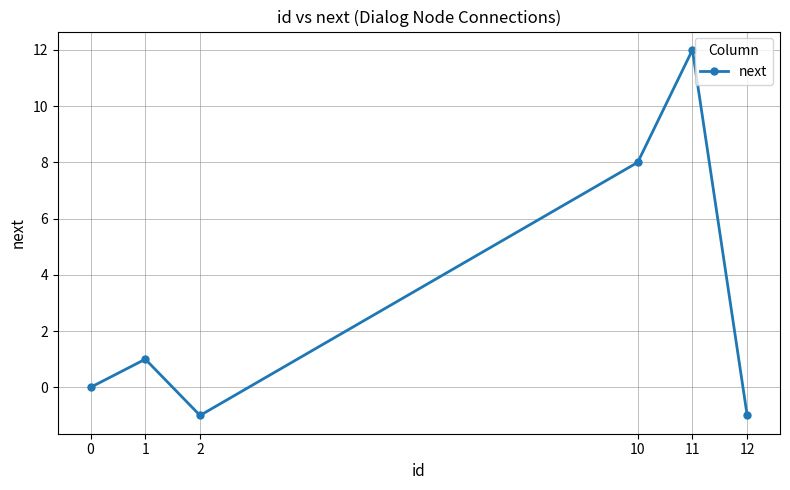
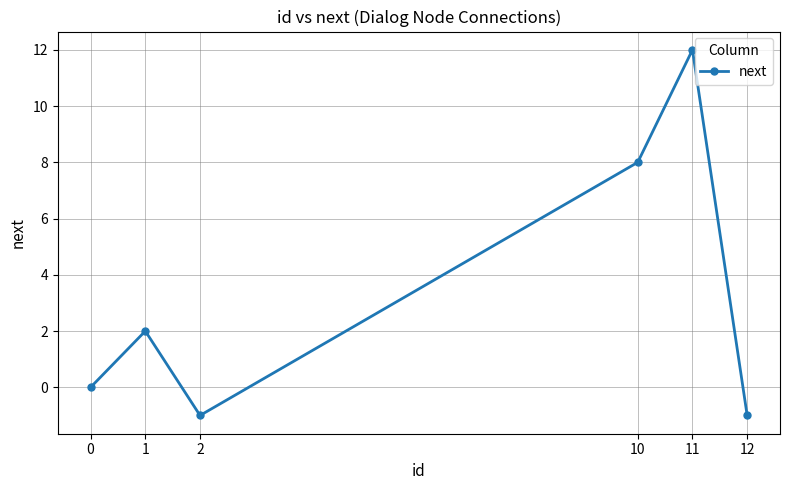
  {
    "0": 0,
-   "1": 1,
+   "1": 2,
    "2": -1,
    "10": 8,
    "11": 12,
    "12": -1
  }
